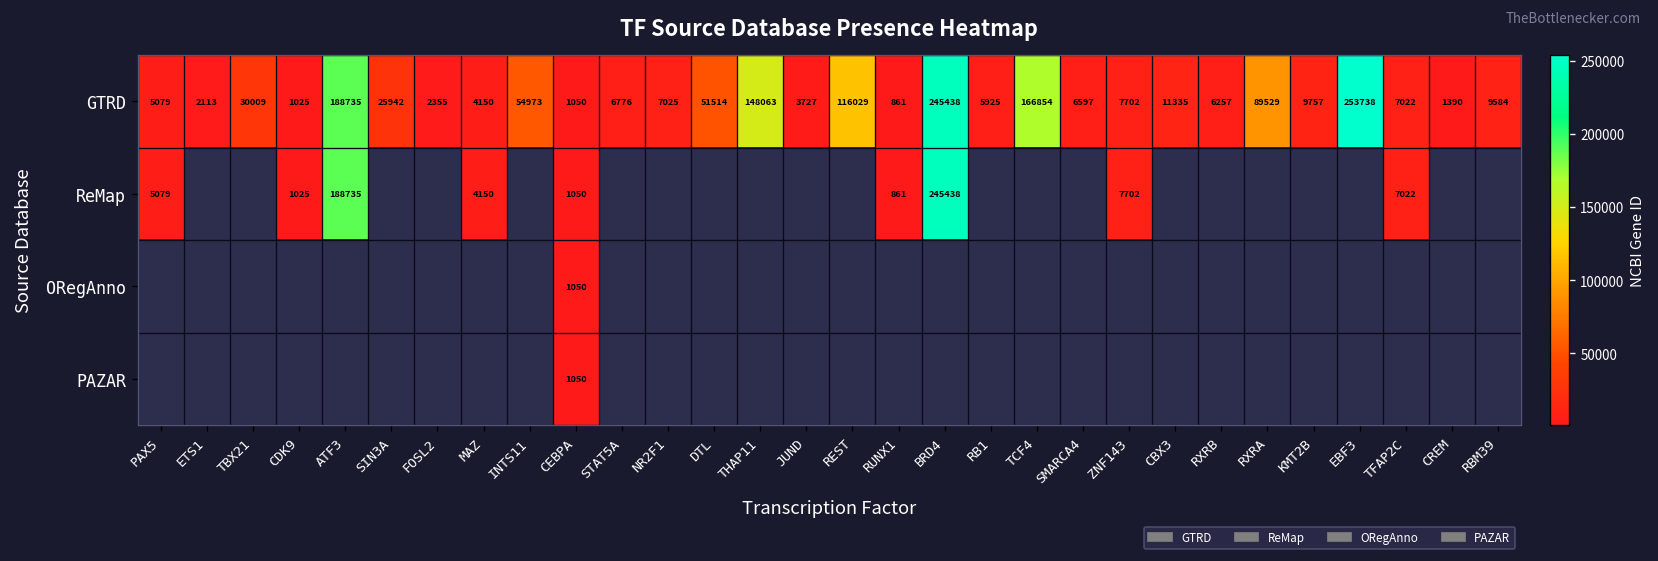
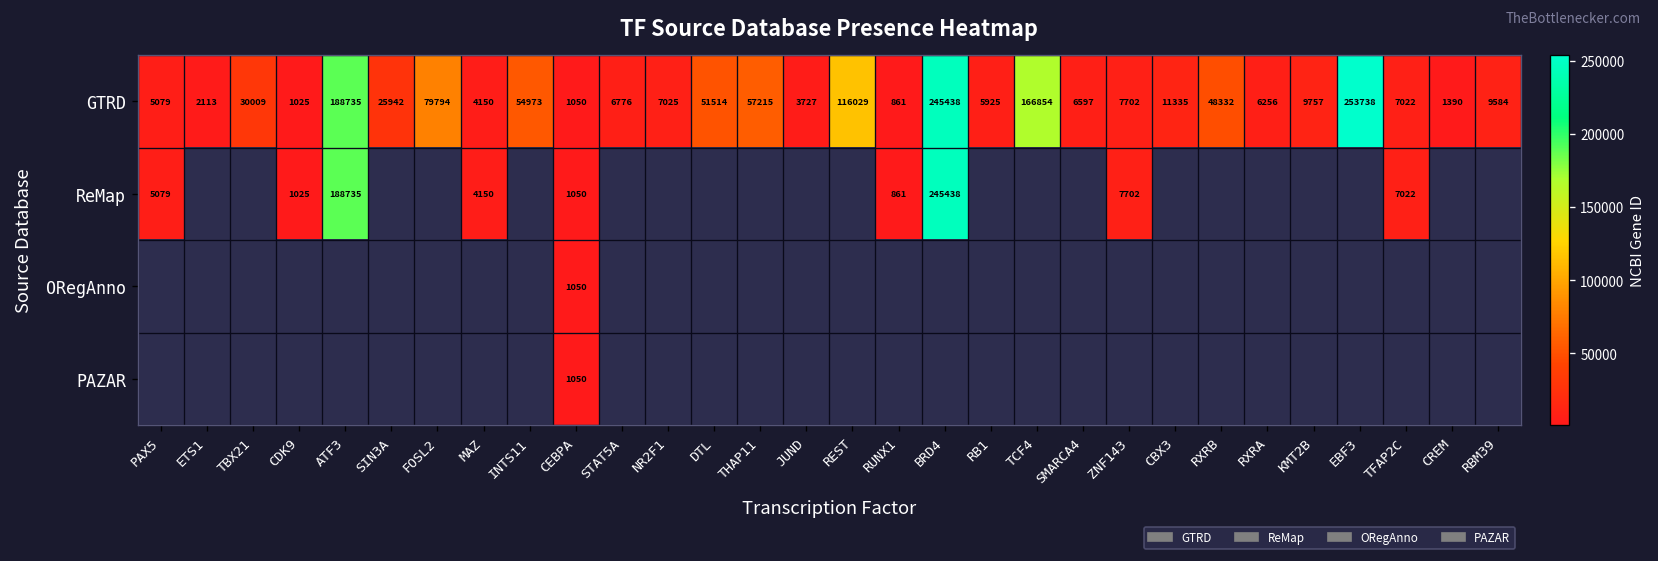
  {
    "GTRD": {
      "PAX5": 5079,
      "ETS1": 2113,
      "TBX21": 30009,
      "CDK9": 1025,
      "ATF3": 188735,
      "SIN3A": 25942,
-     "FOSL2": 2355,
+     "FOSL2": 79794,
      "MAZ": 4150,
      "INTS11": 54973,
      "CEBPA": 1050,
      "STAT5A": 6776,
      "NR2F1": 7025,
      "DTL": 51514,
-     "THAP11": 148063,
+     "THAP11": 57215,
      "JUND": 3727,
      "REST": 116029,
      "RUNX1": 861,
      "BRD4": 245438,
      "RB1": 5925,
      "TCF4": 166854,
      "SMARCA4": 6597,
      "ZNF143": 7702,
      "CBX3": 11335,
-     "RXRB": 6257,
-     "RXRA": 89529,
+     "RXRB": 48332,
+     "RXRA": 6256,
      "KMT2B": 9757,
      "EBF3": 253738,
      "TFAP2C": 7022,
      "CREM": 1390,
      "RBM39": 9584
    },
    "ReMap": {
      "PAX5": 5079,
      "CDK9": 1025,
      "ATF3": 188735,
      "MAZ": 4150,
      "CEBPA": 1050,
      "RUNX1": 861,
      "BRD4": 245438,
      "ZNF143": 7702,
      "TFAP2C": 7022
    },
    "ORegAnno": {
      "CEBPA": 1050
    },
    "PAZAR": {
      "CEBPA": 1050
    }
  }
